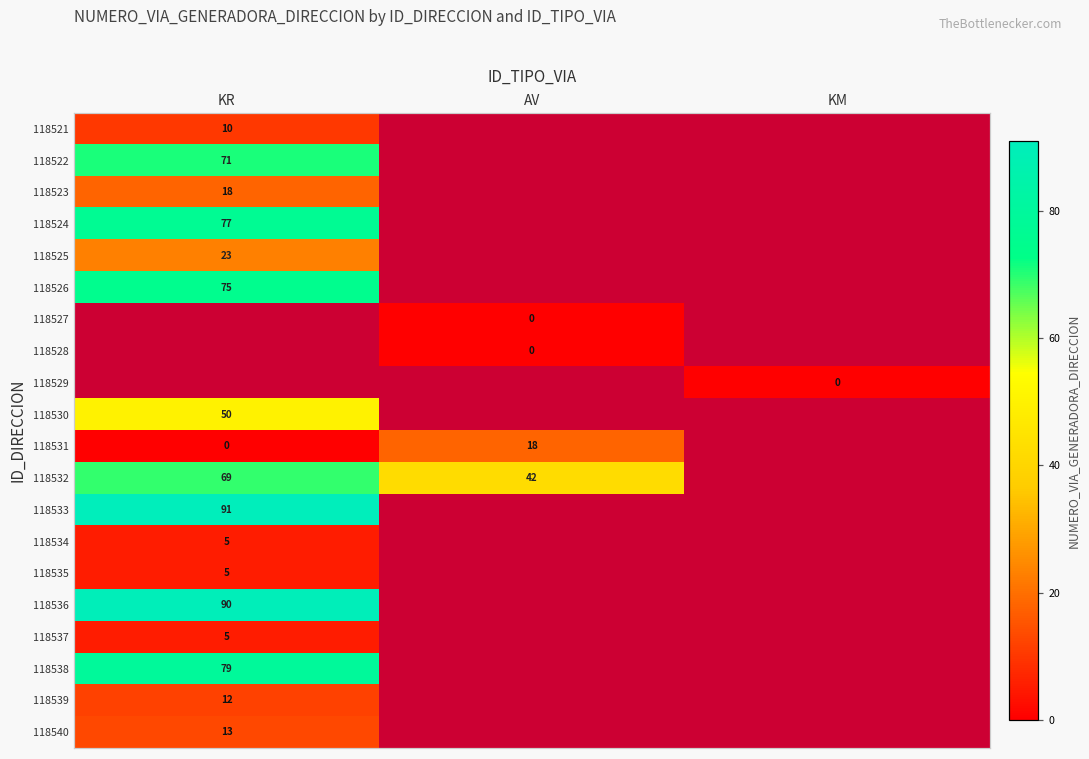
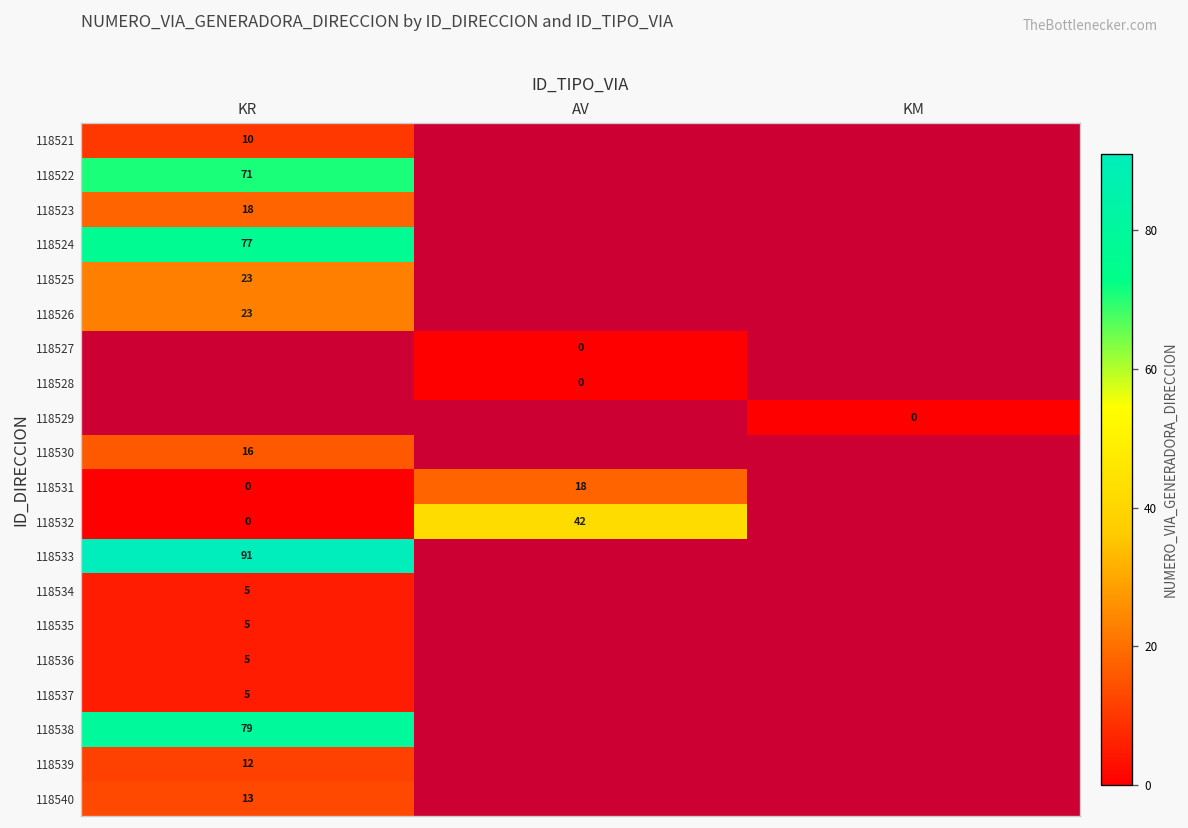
  {
    "118521": {
      "KR": 10
    },
    "118522": {
      "KR": 71
    },
    "118523": {
      "KR": 18
    },
    "118524": {
      "KR": 77
    },
    "118525": {
      "KR": 23
    },
    "118526": {
-     "KR": 75
+     "KR": 23
    },
    "118527": {
      "AV": 0
    },
    "118528": {
      "AV": 0
    },
    "118529": {
      "KM": 0
    },
    "118530": {
-     "KR": 50
+     "KR": 16
    },
    "118531": {
      "KR": 0,
      "AV": 18
    },
    "118532": {
-     "KR": 69,
+     "KR": 0,
      "AV": 42
    },
    "118533": {
      "KR": 91
    },
    "118534": {
      "KR": 5
    },
    "118535": {
      "KR": 5
    },
    "118536": {
-     "KR": 90
+     "KR": 5
    },
    "118537": {
      "KR": 5
    },
    "118538": {
      "KR": 79
    },
    "118539": {
      "KR": 12
    },
    "118540": {
      "KR": 13
    }
  }
